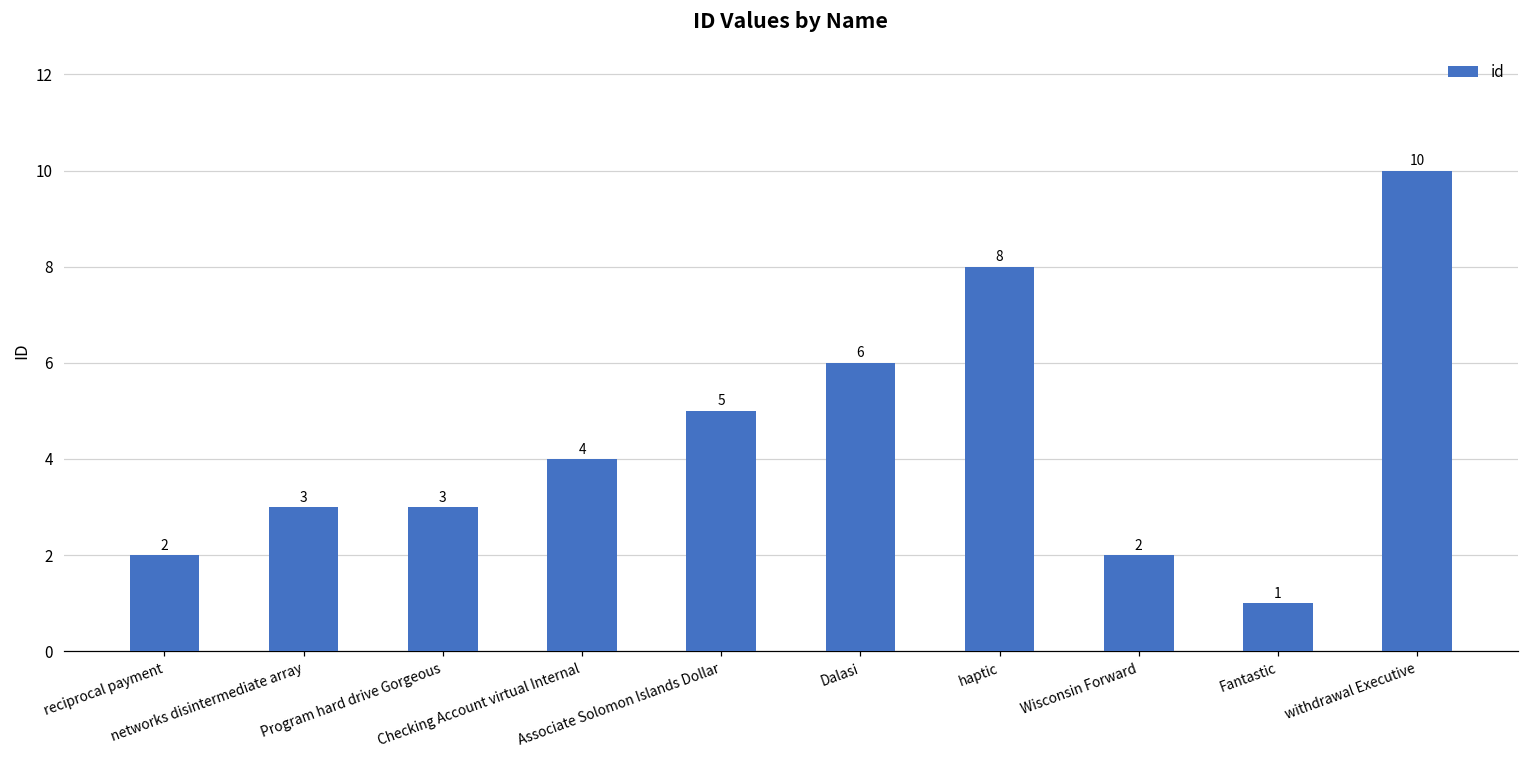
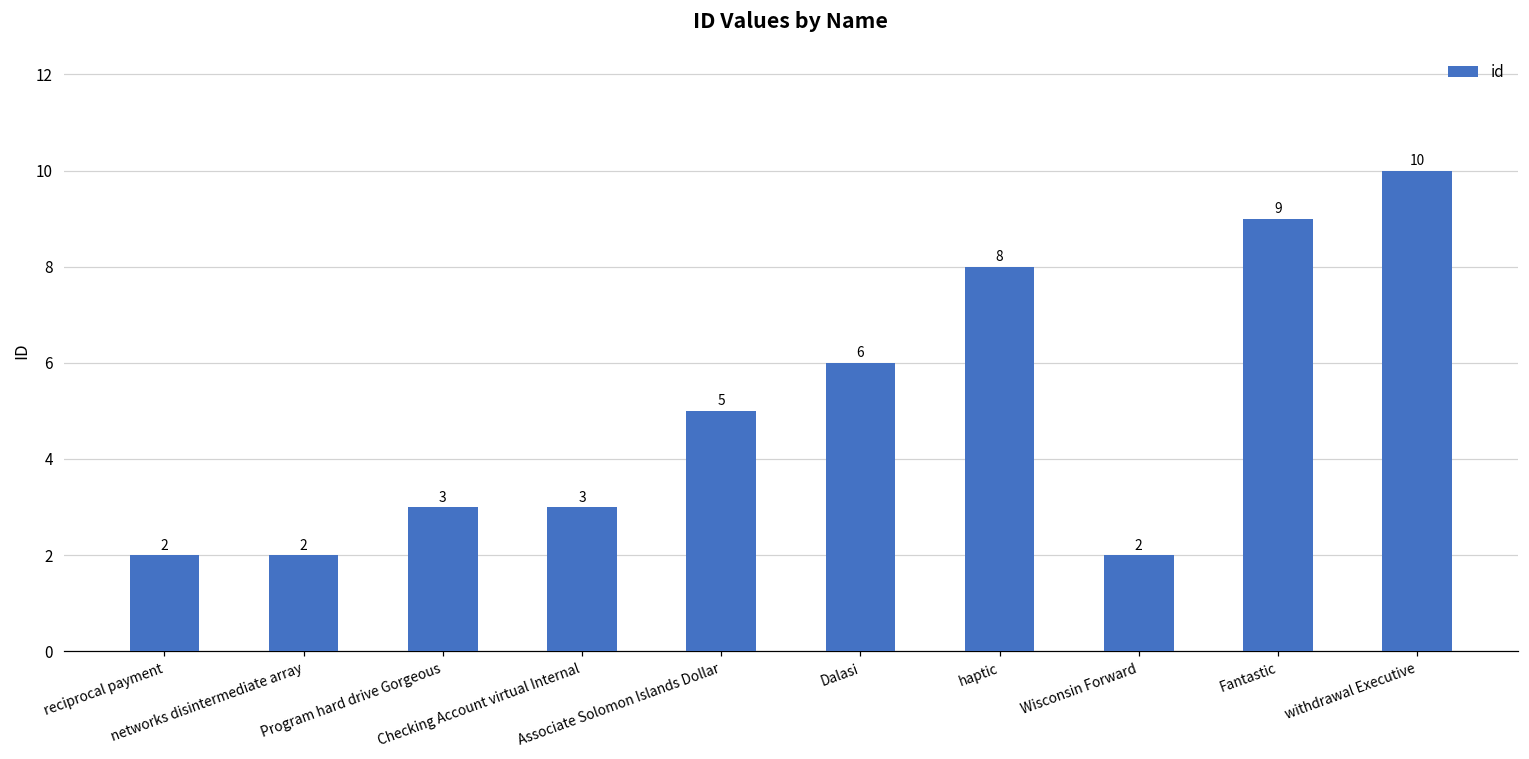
  {
    "reciprocal payment": 2,
-   "networks disintermediate array": 3,
+   "networks disintermediate array": 2,
    "Program hard drive Gorgeous": 3,
-   "Checking Account virtual Internal": 4,
+   "Checking Account virtual Internal": 3,
    "Associate Solomon Islands Dollar": 5,
    "Dalasi": 6,
    "haptic": 8,
    "Wisconsin Forward": 2,
-   "Fantastic": 1,
+   "Fantastic": 9,
    "withdrawal Executive": 10
  }
